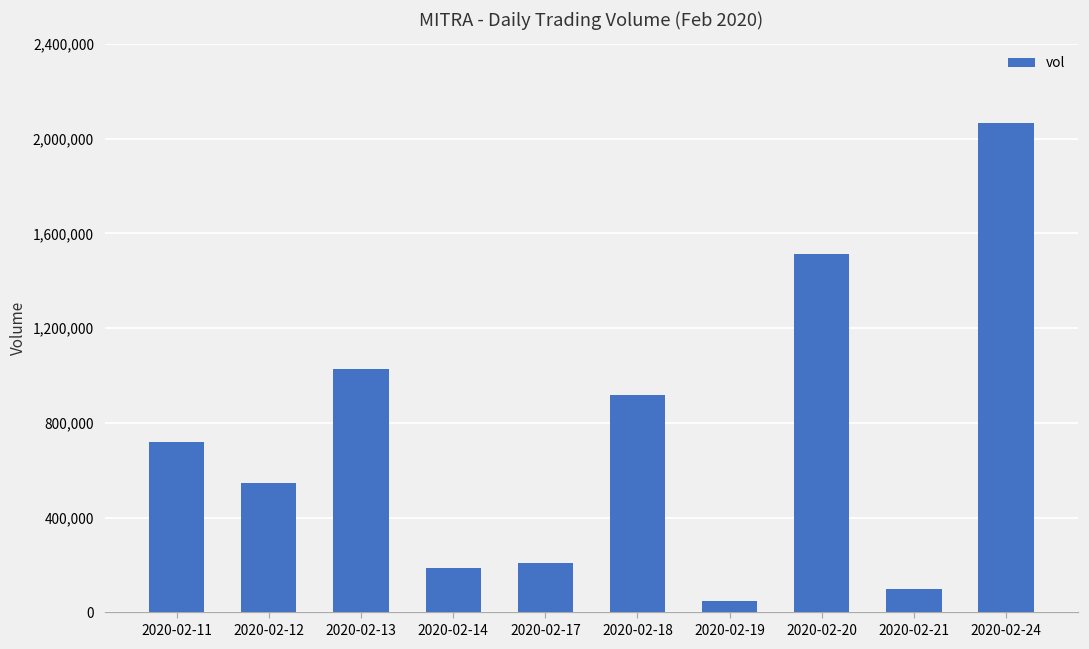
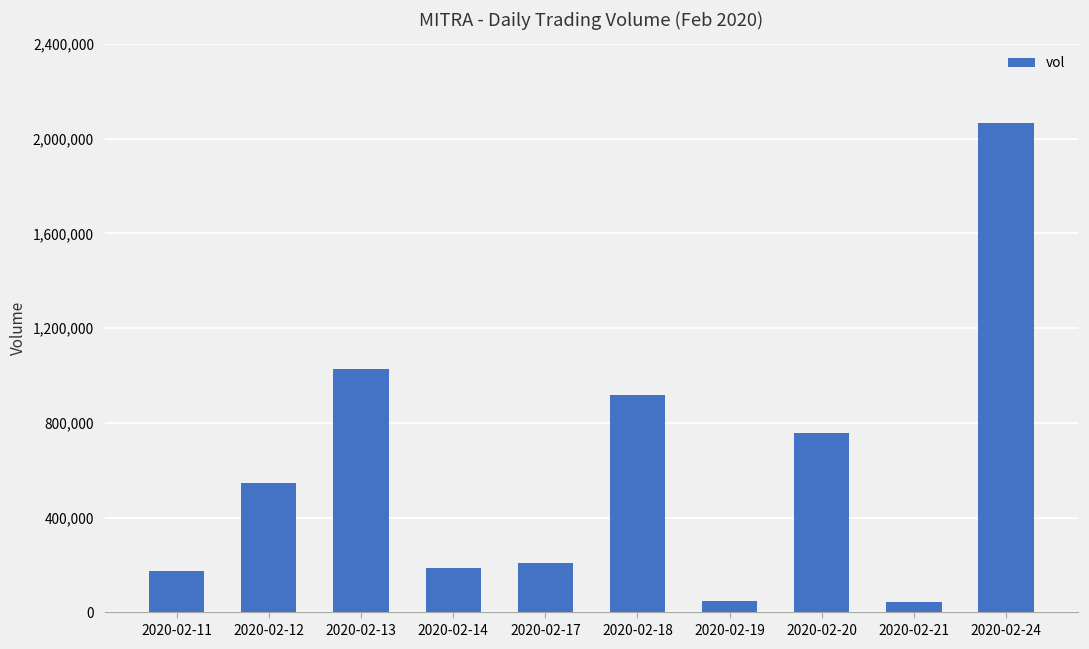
  {
-   "2020-02-11": "720,000",
+   "2020-02-11": "170,000",
    "2020-02-12": "550,000",
    "2020-02-13": "1,030,000",
    "2020-02-14": "190,000",
    "2020-02-17": "210,000",
    "2020-02-18": "920,000",
    "2020-02-19": "50,000",
-   "2020-02-20": "1,510,000",
-   "2020-02-21": "100,000",
+   "2020-02-20": "760,000",
+   "2020-02-21": "50,000",
    "2020-02-24": "2,070,000"
  }
